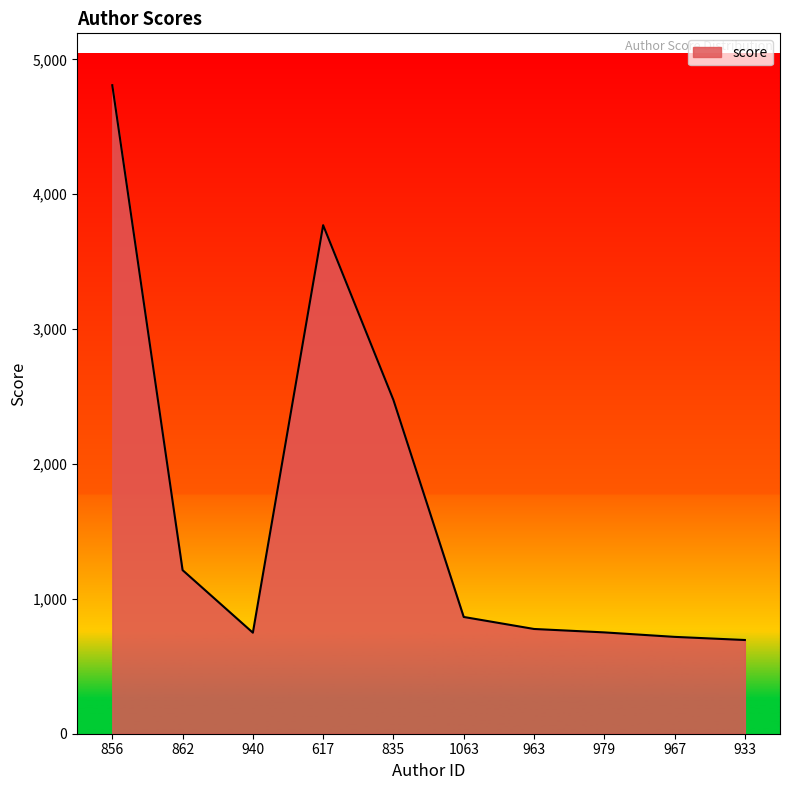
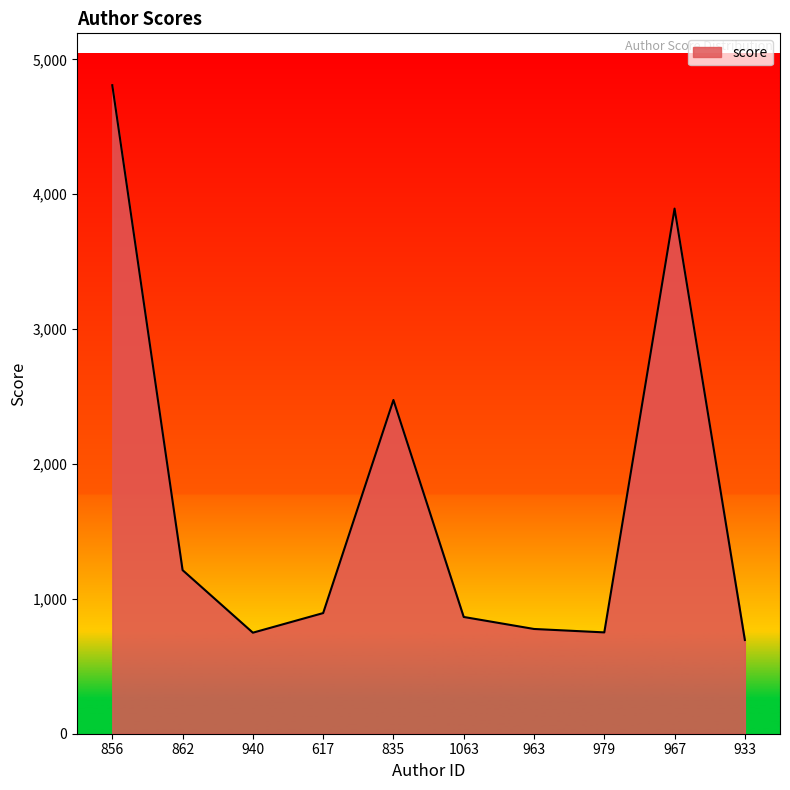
  {
    "856": "4,810",
    "862": "1,210",
    "940": "750",
-   "617": "3,770",
+   "617": "890",
    "835": "2,470",
    "1063": "870",
    "963": "780",
    "979": "750",
-   "967": "720",
+   "967": "3,890",
    "933": "690"
  }
